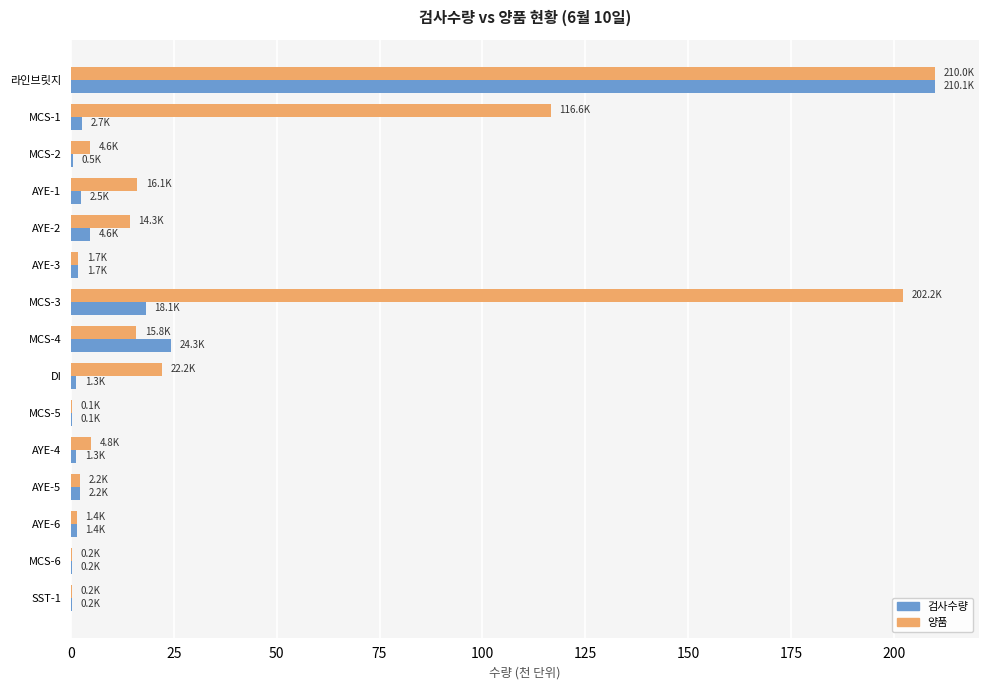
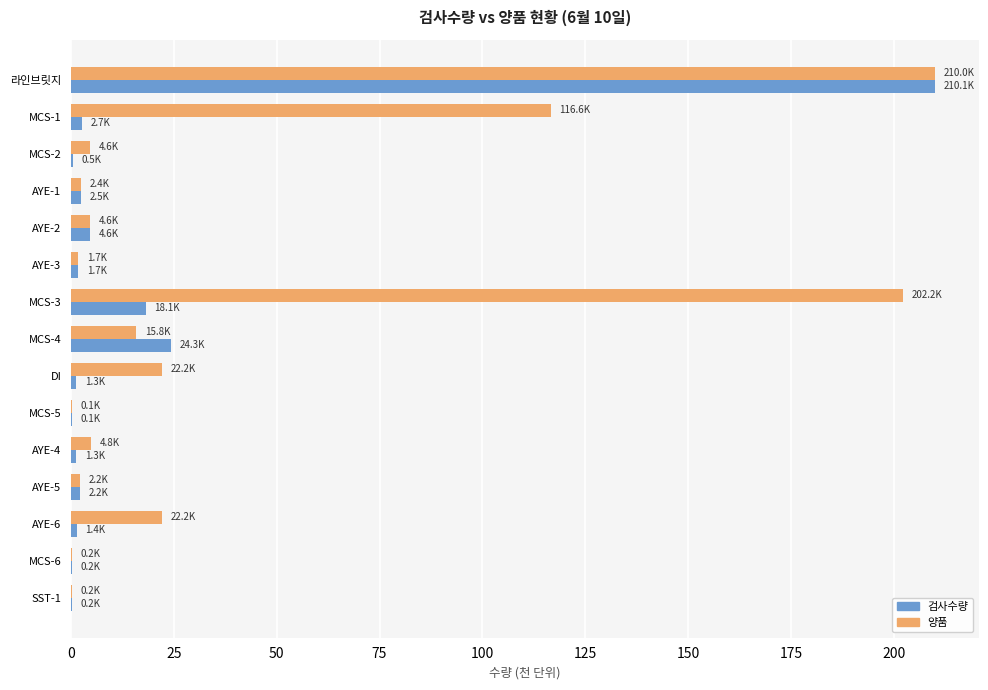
  {
    "검사수량": {
      "라인브릿지": "210.1K",
      "MCS-1": "2.7K",
      "MCS-2": "0.5K",
      "AYE-1": "2.5K",
      "AYE-2": "4.6K",
      "AYE-3": "1.7K",
      "MCS-3": "18.1K",
      "MCS-4": "24.3K",
      "DI": "1.3K",
      "MCS-5": "0.1K",
      "AYE-4": "1.3K",
      "AYE-5": "2.2K",
      "AYE-6": "1.4K",
      "MCS-6": "0.2K",
      "SST-1": "0.2K"
    },
    "양품": {
      "라인브릿지": "210.0K",
      "MCS-1": "116.6K",
      "MCS-2": "4.6K",
-     "AYE-1": "16.1K",
-     "AYE-2": "14.3K",
+     "AYE-1": "2.4K",
+     "AYE-2": "4.6K",
      "AYE-3": "1.7K",
      "MCS-3": "202.2K",
      "MCS-4": "15.8K",
      "DI": "22.2K",
      "MCS-5": "0.1K",
      "AYE-4": "4.8K",
      "AYE-5": "2.2K",
-     "AYE-6": "1.4K",
+     "AYE-6": "22.2K",
      "MCS-6": "0.2K",
      "SST-1": "0.2K"
    }
  }
